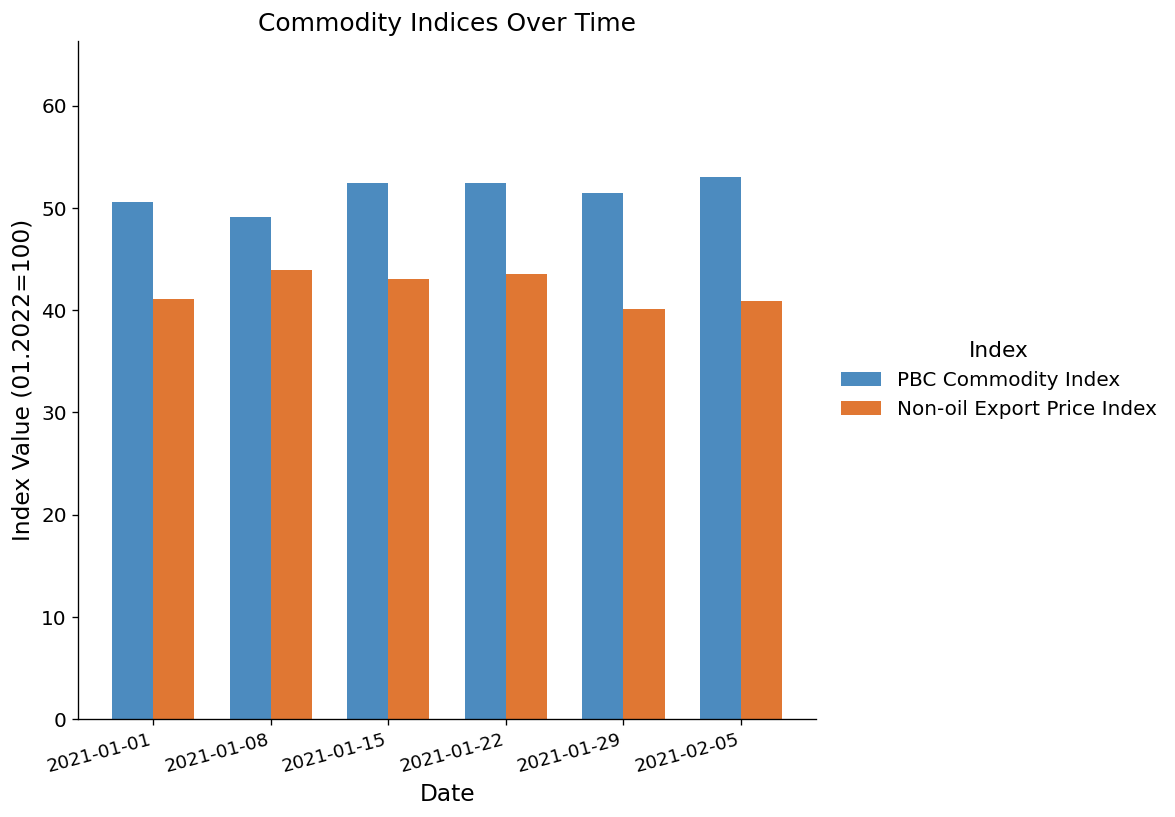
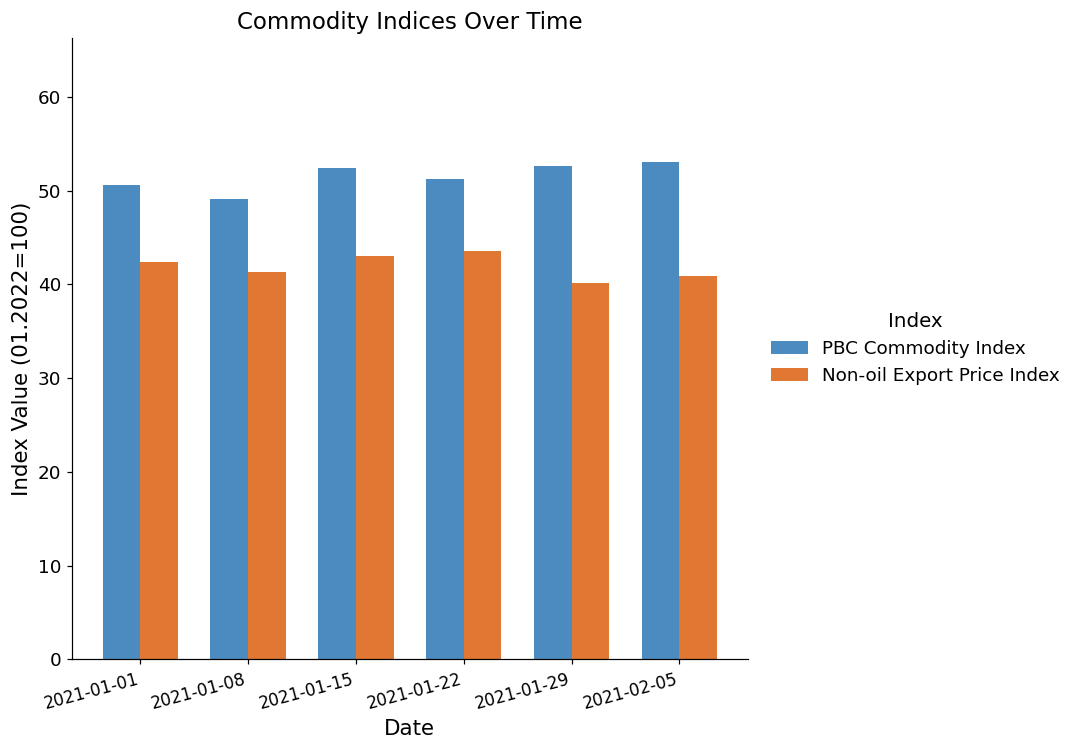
  {
    "PBC Commodity Index": {
      "2021-01-01": 51,
      "2021-01-08": 49,
      "2021-01-15": 52,
-     "2021-01-22": 52,
-     "2021-01-29": 51,
+     "2021-01-22": 51,
+     "2021-01-29": 53,
      "2021-02-05": 53
    },
    "Non-oil Export Price Index": {
-     "2021-01-01": 41,
-     "2021-01-08": 44,
+     "2021-01-01": 42,
+     "2021-01-08": 41,
      "2021-01-15": 43,
      "2021-01-22": 44,
      "2021-01-29": 40,
      "2021-02-05": 41
    }
  }
